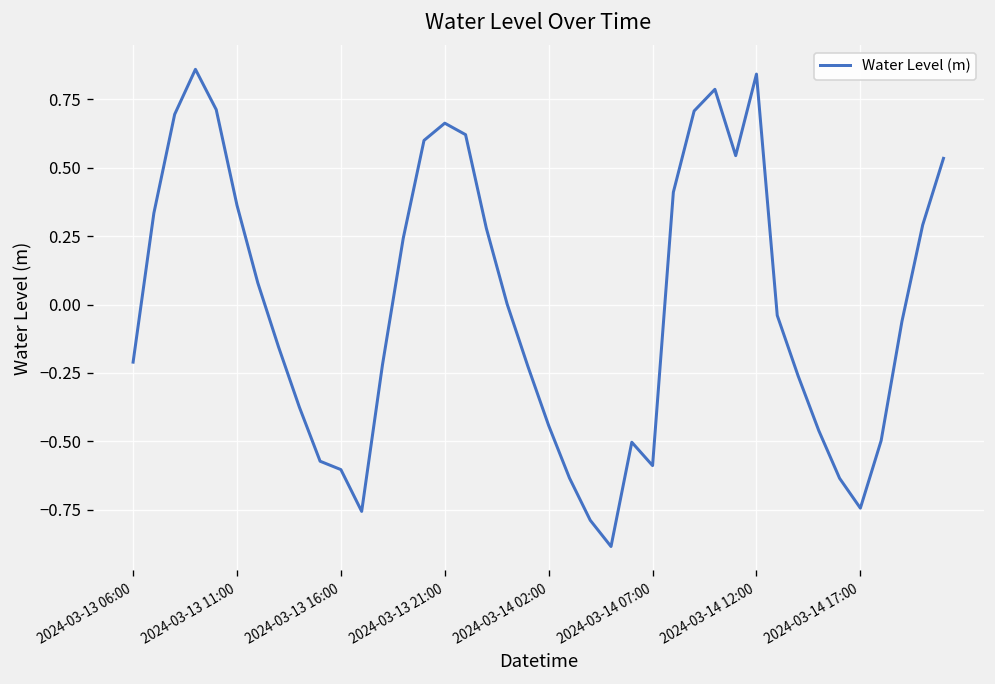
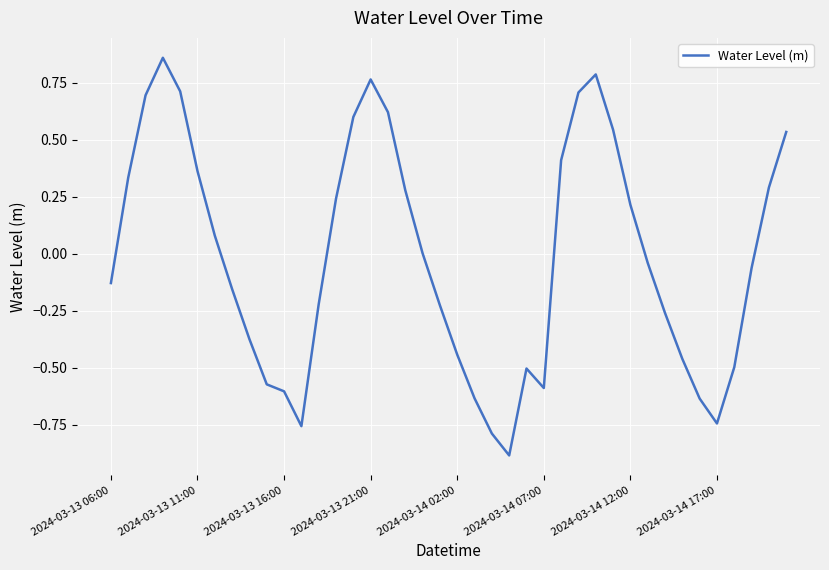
  {
-   "2024-03-13 06:00": -0.21,
+   "2024-03-13 06:00": -0.13,
    "2024-03-13 11:00": 0.36,
    "2024-03-13 16:00": -0.60,
-   "2024-03-13 21:00": 0.66,
+   "2024-03-13 21:00": 0.76,
    "2024-03-14 02:00": -0.44,
    "2024-03-14 07:00": -0.59,
-   "2024-03-14 12:00": 0.84,
+   "2024-03-14 12:00": 0.21,
    "2024-03-14 17:00": -0.74
  }
